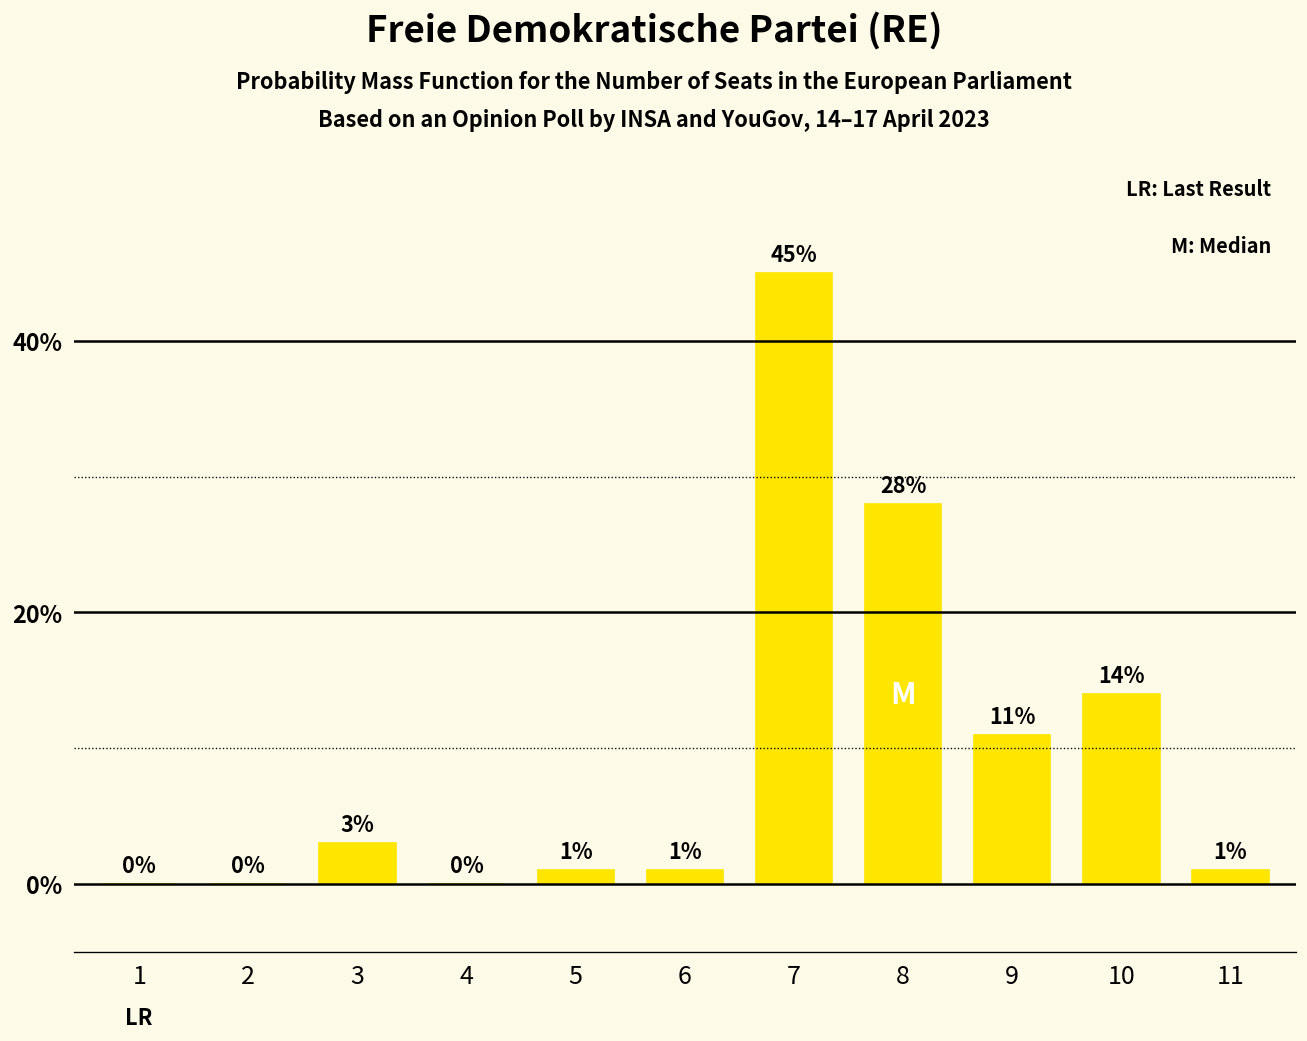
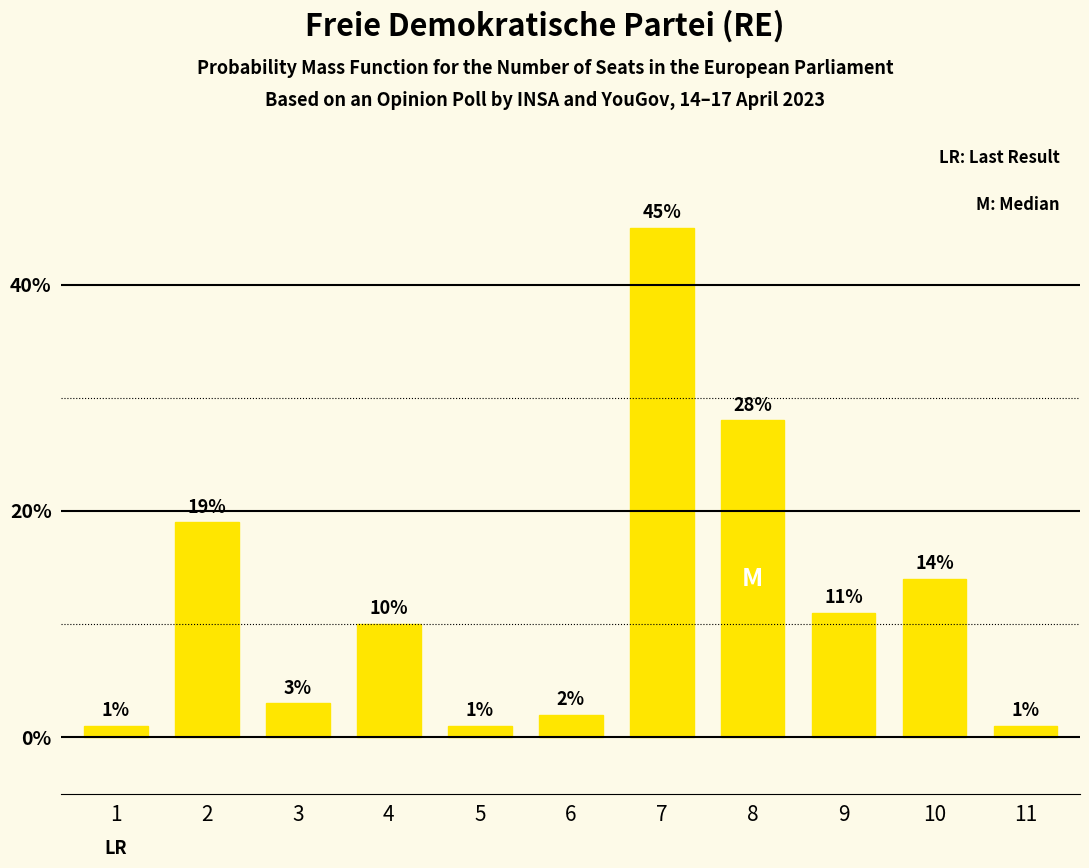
  {
-   "1": "0%",
-   "2": "0%",
+   "1": "1%",
+   "2": "19%",
    "3": "3%",
-   "4": "0%",
+   "4": "10%",
    "5": "1%",
-   "6": "1%",
+   "6": "2%",
    "7": "45%",
    "8": "28%",
    "9": "11%",
    "10": "14%",
    "11": "1%"
  }
